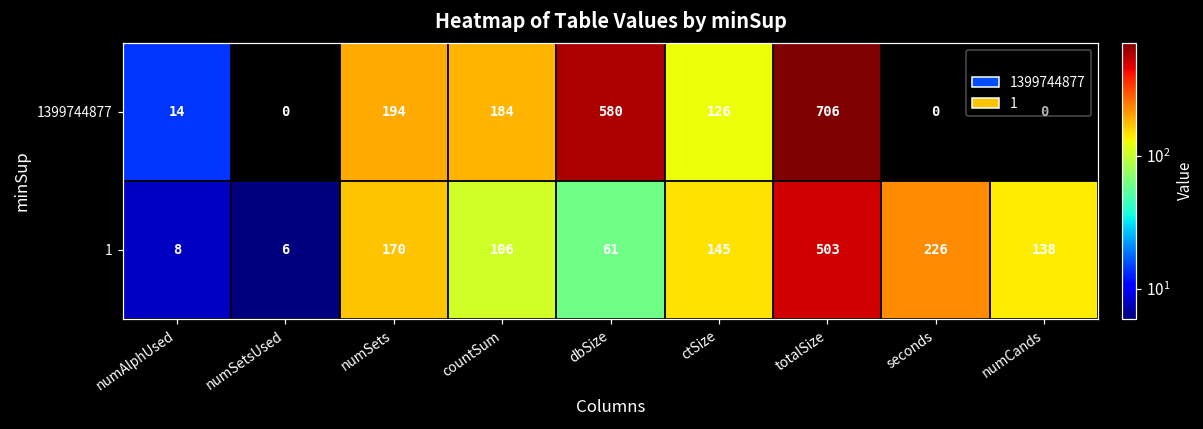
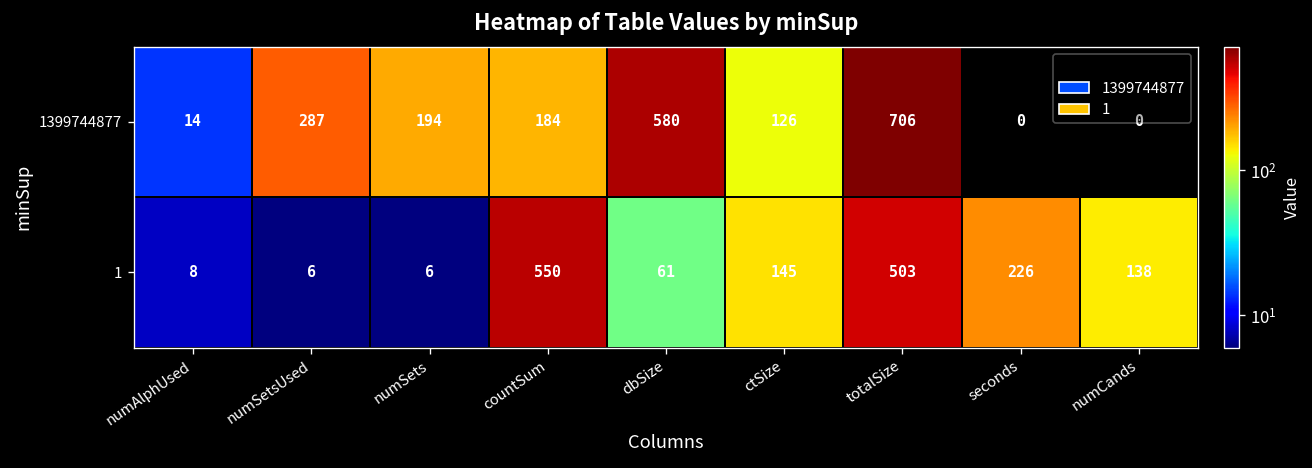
  {
    "1399744877": {
      "numAlphUsed": 14,
-     "numSetsUsed": 0,
+     "numSetsUsed": 287,
      "numSets": 194,
      "countSum": 184,
      "dbSize": 580,
      "ctSize": 126,
      "totalSize": 706,
      "seconds": 0
    },
    "1": {
      "numAlphUsed": 8,
      "numSetsUsed": 6,
-     "numSets": 170,
-     "countSum": 106,
+     "numSets": 6,
+     "countSum": 550,
      "dbSize": 61,
      "ctSize": 145,
      "totalSize": 503,
      "seconds": 226,
      "numCands": 138
    }
  }
